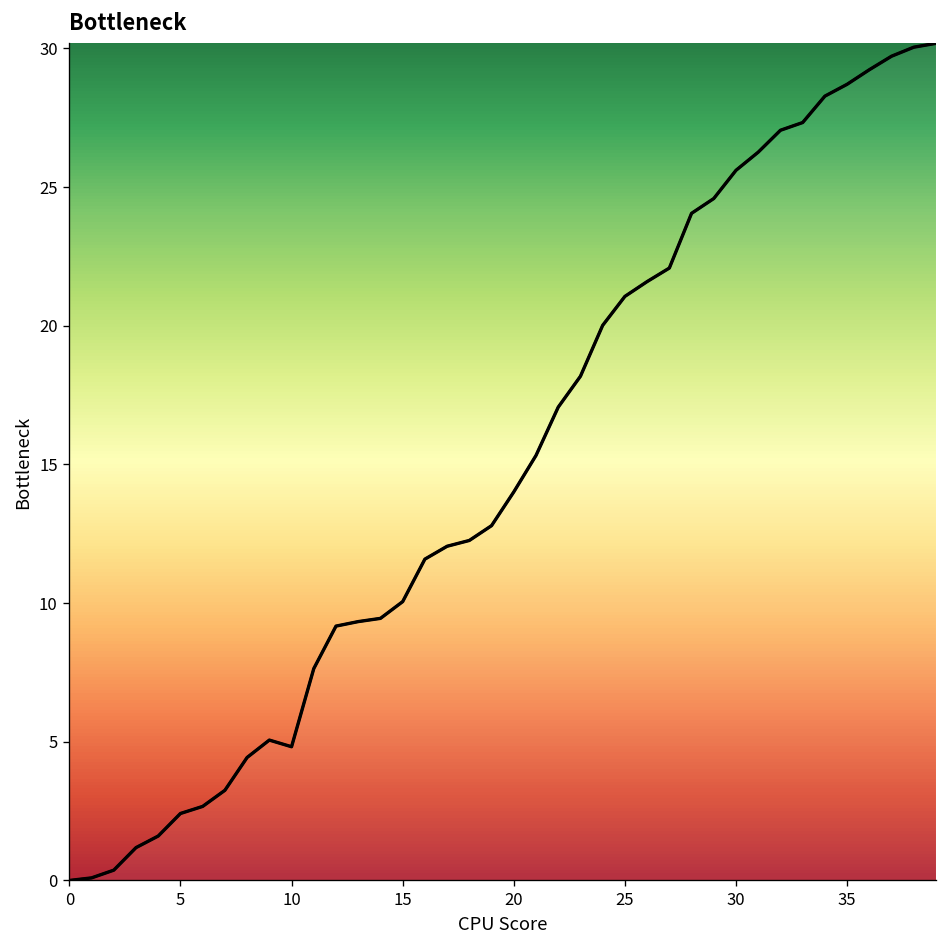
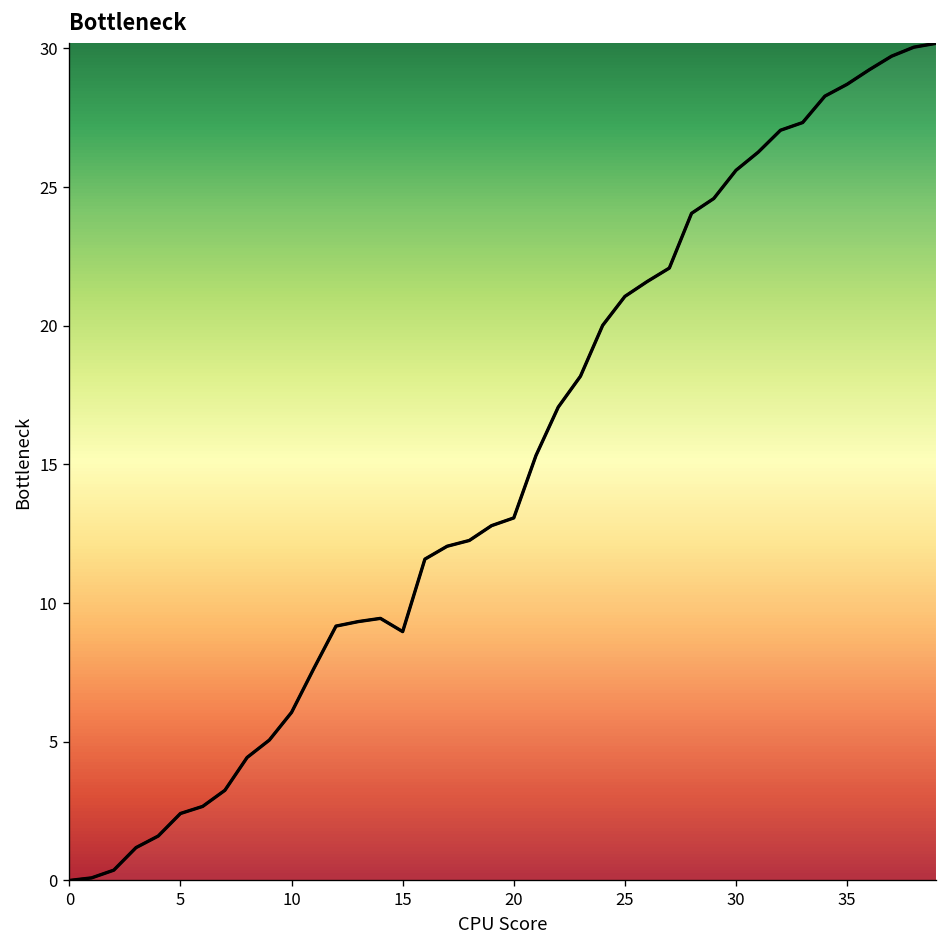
  {
    "0": 0.0,
    "5": 2.4,
-   "10": 4.8,
-   "15": 10.1,
-   "20": 14.0,
+   "10": 6.1,
+   "15": 9.0,
+   "20": 13.1,
    "25": 21.1,
    "30": 25.6,
    "35": 28.7
  }
